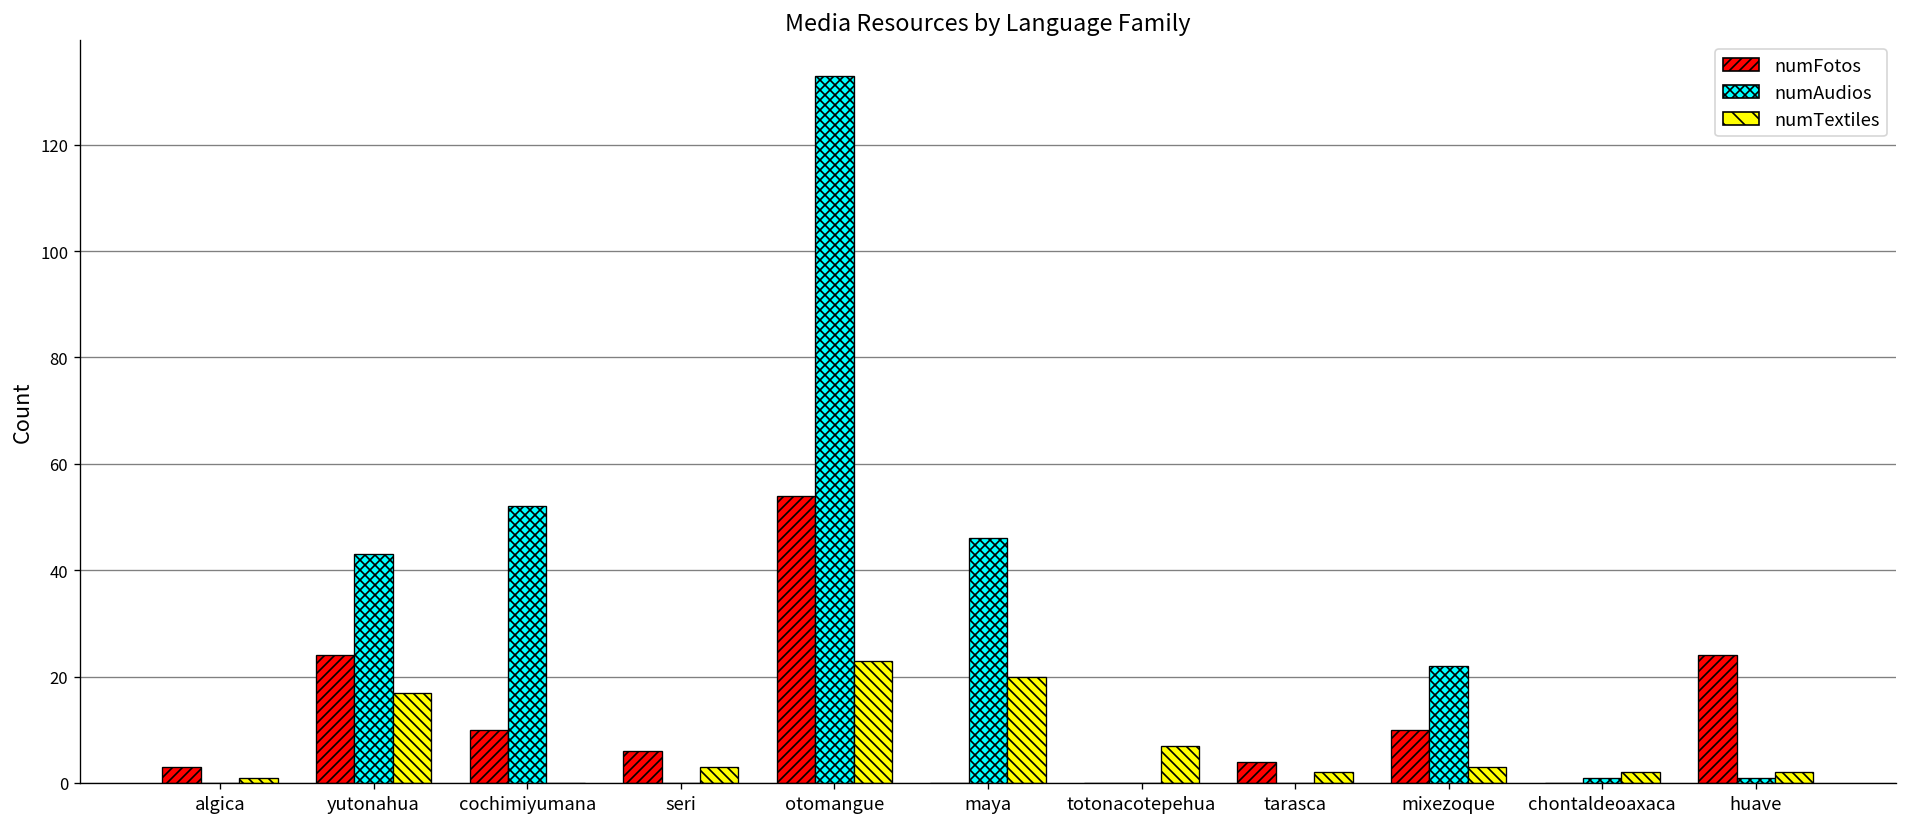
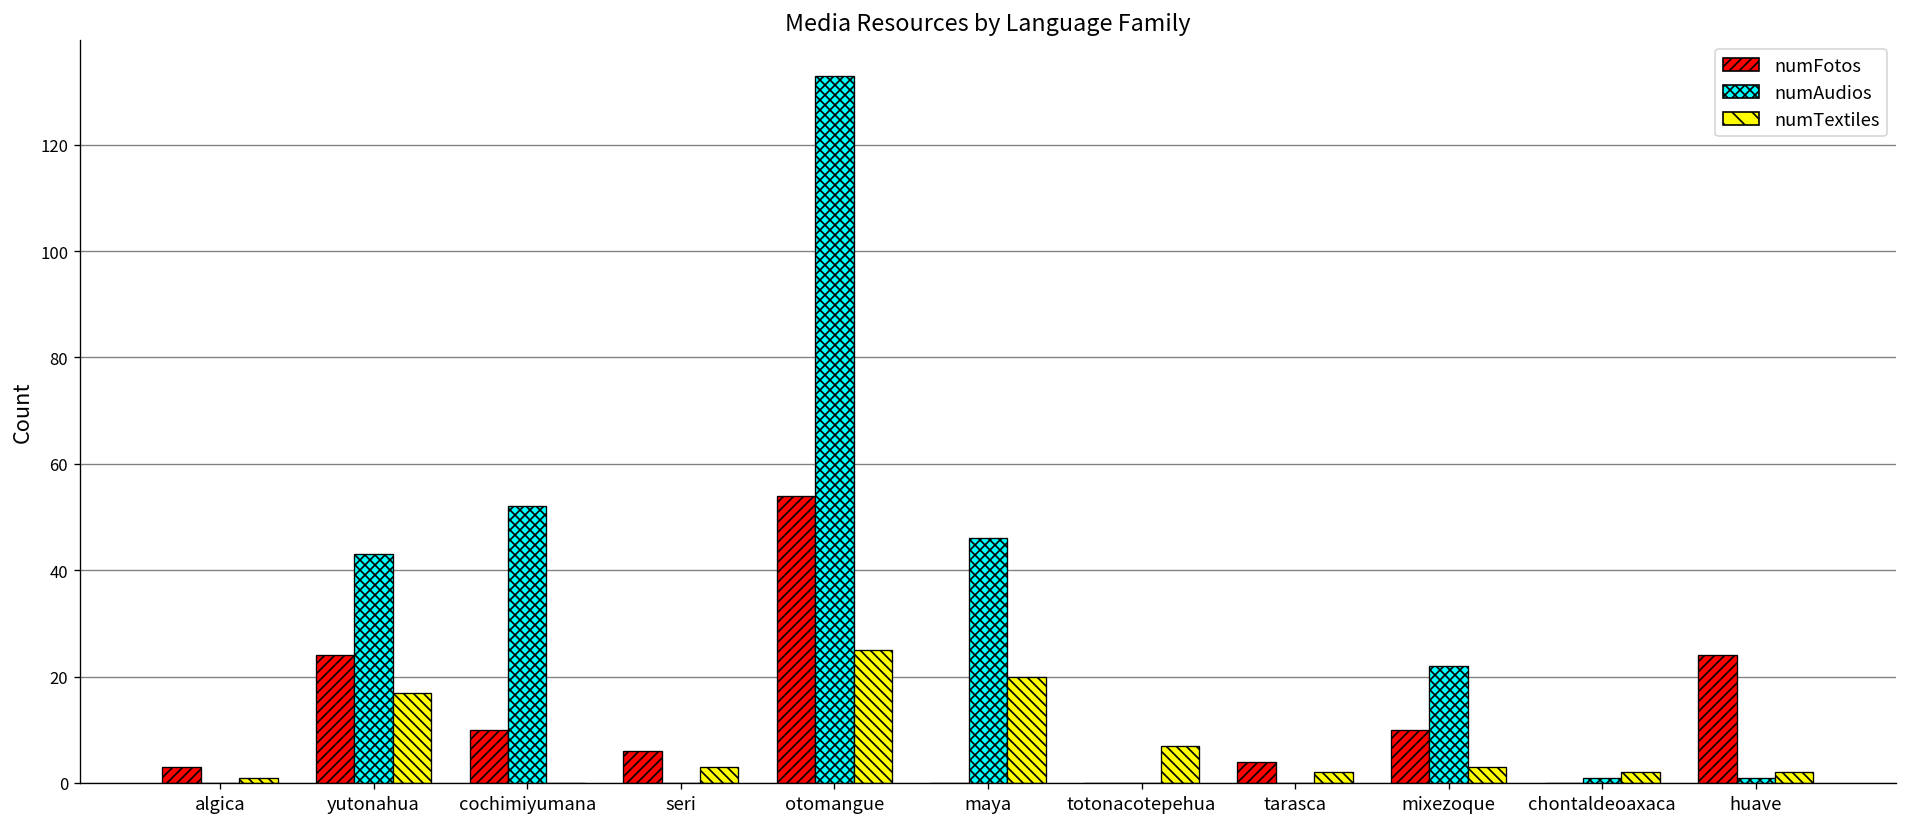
  {
    "numFotos": {
      "algica": 3,
      "yutonahua": 24,
      "cochimiyumana": 10,
      "seri": 6,
      "otomangue": 54,
      "maya": 0,
      "totonacotepehua": 0,
      "tarasca": 4,
      "mixezoque": 10,
      "chontaldeoaxaca": 0,
      "huave": 24
    },
    "numAudios": {
      "algica": 0,
      "yutonahua": 43,
      "cochimiyumana": 52,
      "seri": 0,
      "otomangue": 133,
      "maya": 46,
      "totonacotepehua": 0,
      "tarasca": 0,
      "mixezoque": 22,
      "chontaldeoaxaca": 1,
      "huave": 1
    },
    "numTextiles": {
      "algica": 1,
      "yutonahua": 17,
      "cochimiyumana": 0,
      "seri": 3,
-     "otomangue": 23,
+     "otomangue": 25,
      "maya": 20,
      "totonacotepehua": 7,
      "tarasca": 2,
      "mixezoque": 3,
      "chontaldeoaxaca": 2,
      "huave": 2
    }
  }
